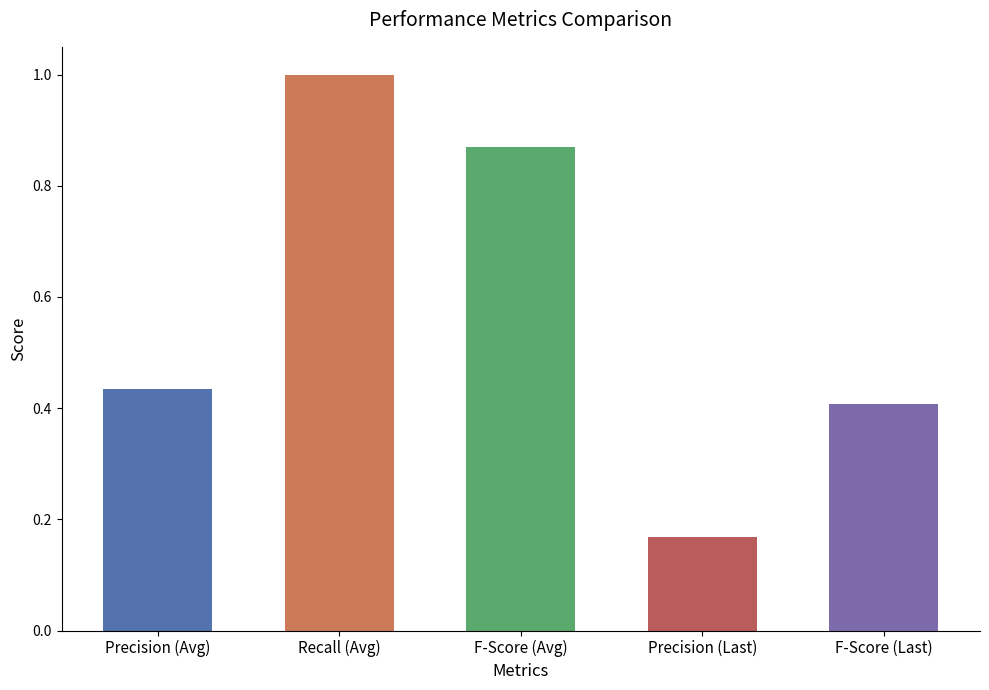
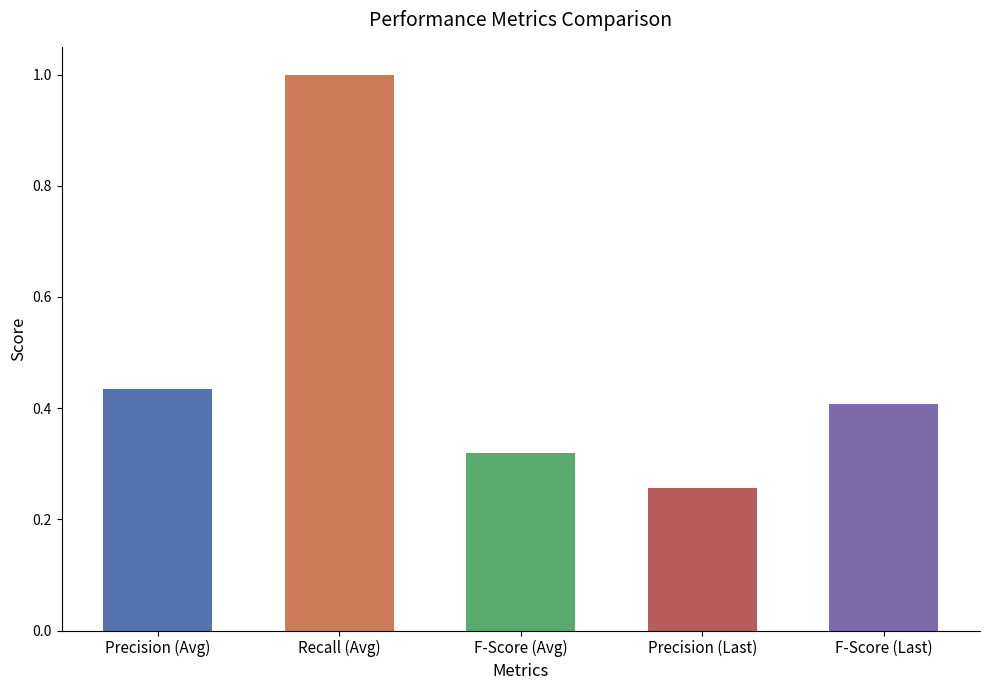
  {
    "Precision (Avg)": 0.43,
    "Recall (Avg)": 1.00,
-   "F-Score (Avg)": 0.87,
-   "Precision (Last)": 0.17,
+   "F-Score (Avg)": 0.32,
+   "Precision (Last)": 0.26,
    "F-Score (Last)": 0.41
  }
